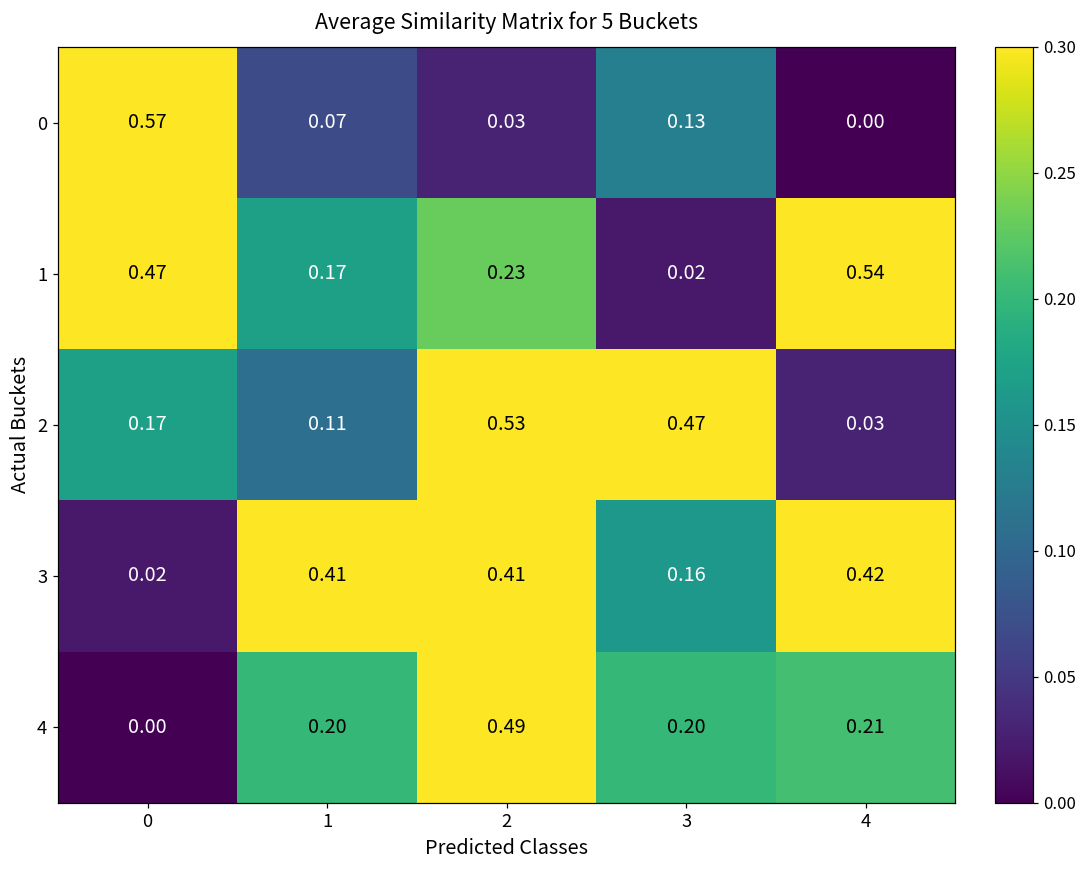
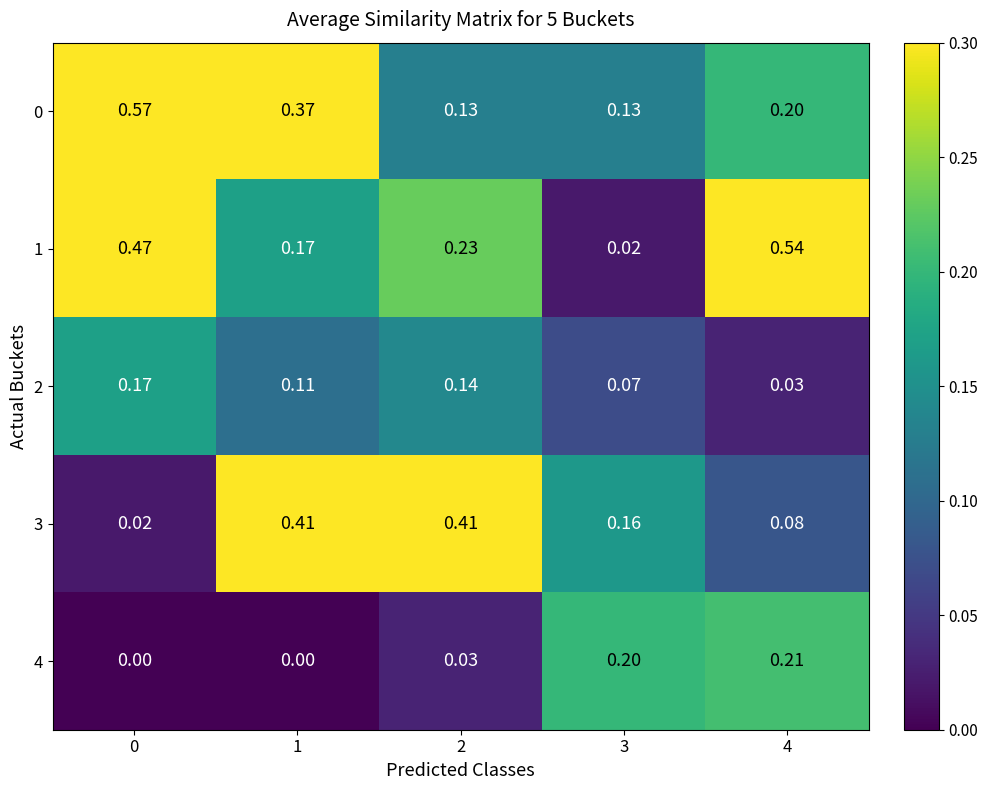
  {
    "0": {
      "0": 0.57,
-     "1": 0.07,
-     "2": 0.03,
+     "1": 0.37,
+     "2": 0.13,
      "3": 0.13,
-     "4": 0.00
+     "4": 0.20
    },
    "1": {
      "0": 0.47,
      "1": 0.17,
      "2": 0.23,
      "3": 0.02,
      "4": 0.54
    },
    "2": {
      "0": 0.17,
      "1": 0.11,
-     "2": 0.53,
-     "3": 0.47,
+     "2": 0.14,
+     "3": 0.07,
      "4": 0.03
    },
    "3": {
      "0": 0.02,
      "1": 0.41,
      "2": 0.41,
      "3": 0.16,
-     "4": 0.42
+     "4": 0.08
    },
    "4": {
      "0": 0.00,
-     "1": 0.20,
-     "2": 0.49,
+     "1": 0.00,
+     "2": 0.03,
      "3": 0.20,
      "4": 0.21
    }
  }
